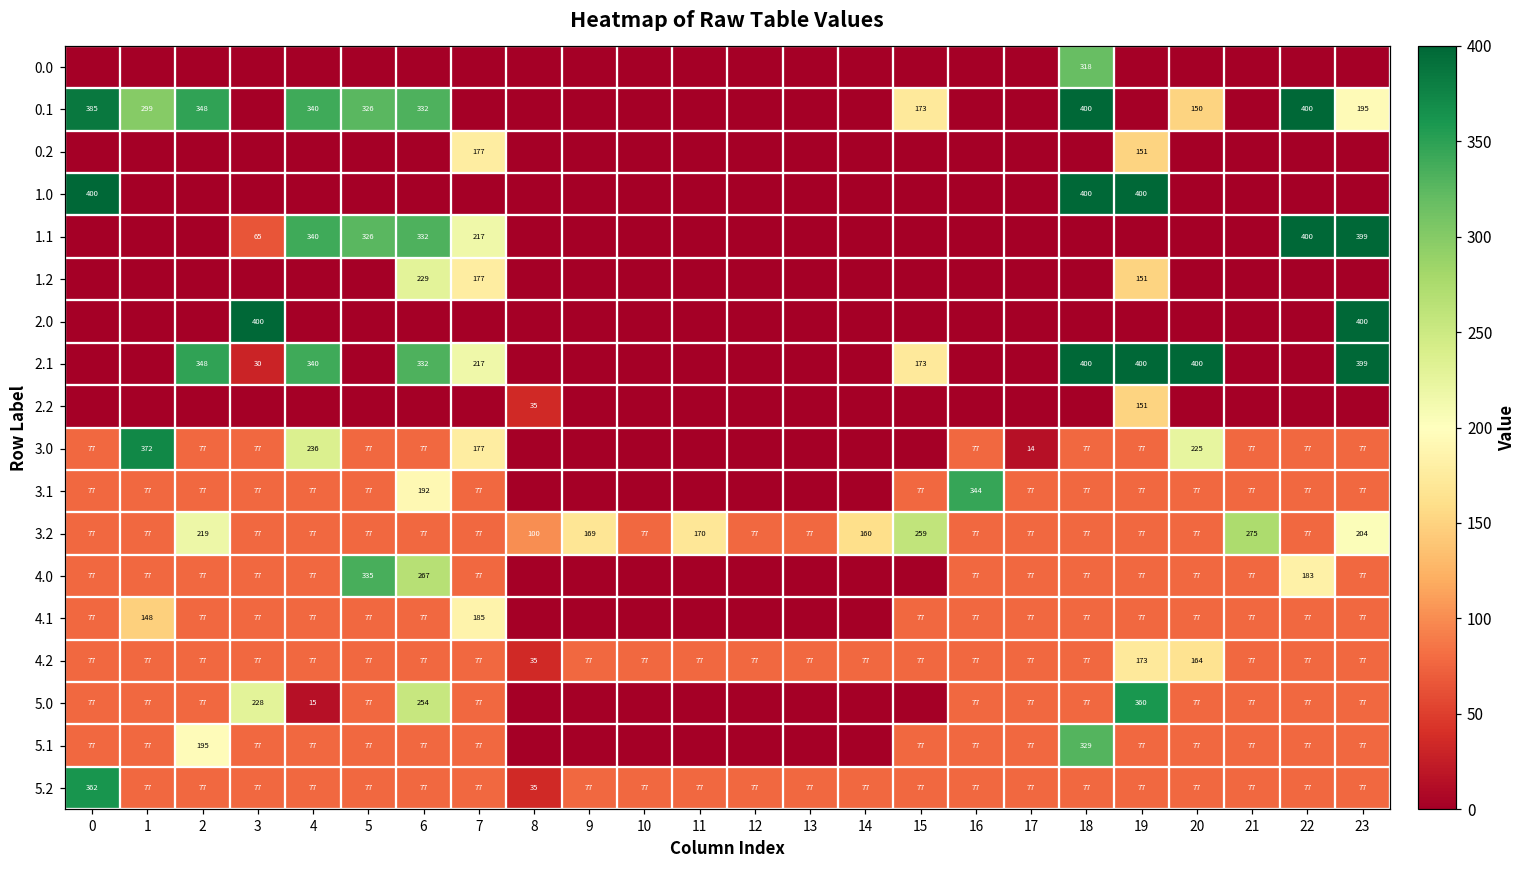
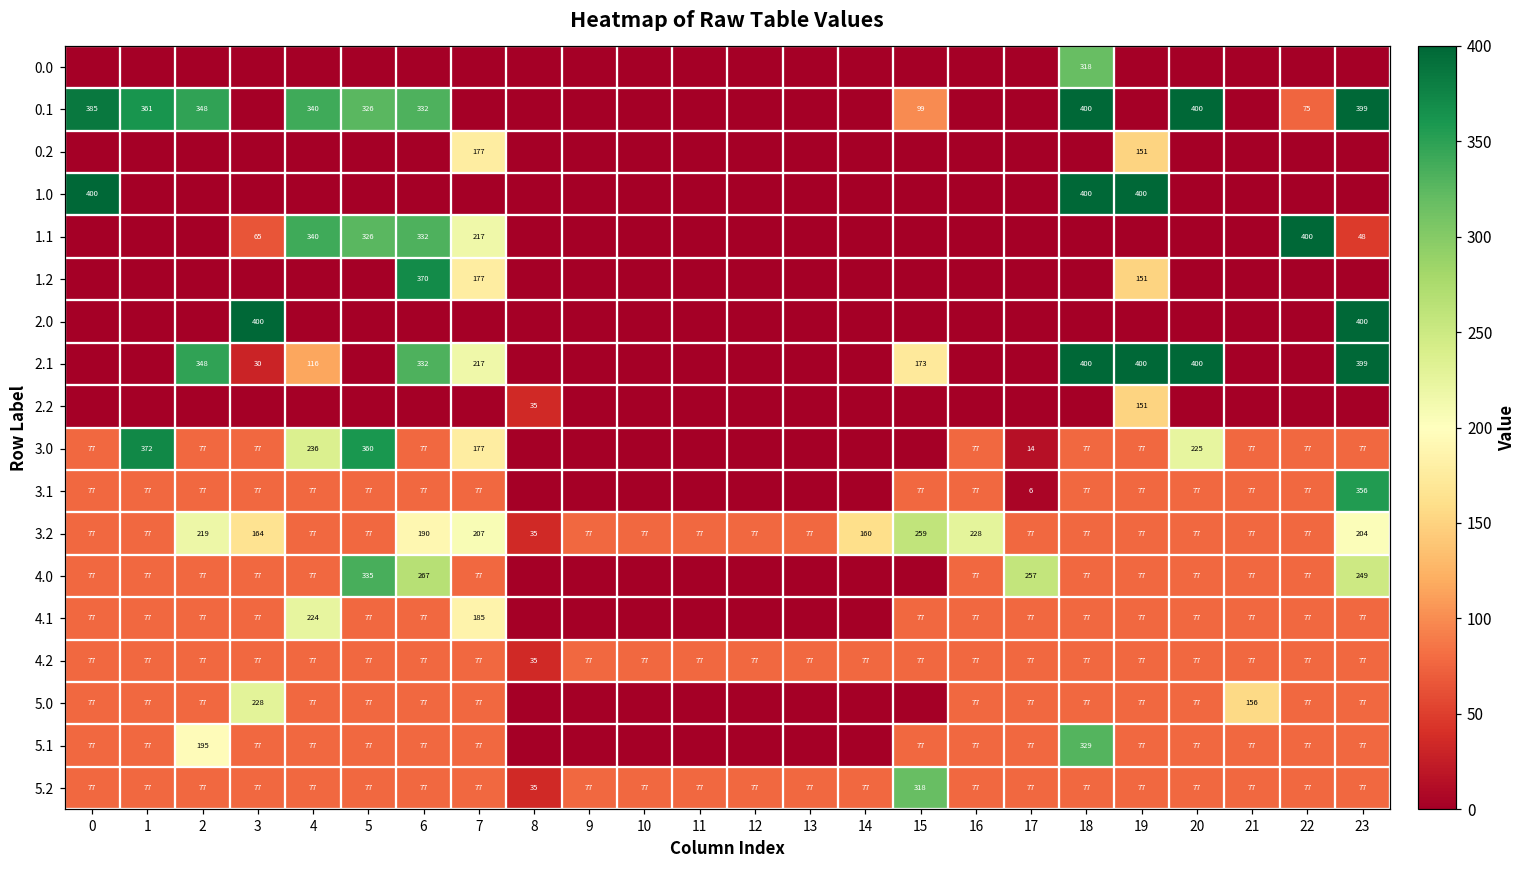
  {
    "0.1": {
      "0": 385,
-     "1": 299,
+     "1": 361,
      "2": 348,
      "4": 340,
      "5": 326,
      "6": 332,
-     "15": 173,
+     "15": 99,
      "18": 400,
-     "20": 150,
-     "22": 400,
-     "23": 195
+     "20": 400,
+     "22": 75,
+     "23": 399
    },
    "1.1": {
      "3": 65,
      "4": 340,
      "5": 326,
      "6": 332,
      "7": 217,
      "22": 400,
-     "23": 399
+     "23": 48
    },
    "1.2": {
-     "6": 229,
+     "6": 370,
      "7": 177,
      "19": 151
    },
    "2.1": {
      "2": 348,
      "3": 30,
-     "4": 340,
+     "4": 116,
      "6": 332,
      "7": 217,
      "15": 173,
      "18": 400,
      "19": 400,
      "20": 400,
      "23": 399
    },
    "3.0": {
      "0": 77,
      "1": 372,
      "2": 77,
      "3": 77,
      "4": 236,
-     "5": 77,
+     "5": 360,
      "6": 77,
      "7": 177,
      "16": 77,
      "17": 14,
      "18": 77,
      "19": 77,
      "20": 225,
      "21": 77,
      "22": 77,
      "23": 77
    },
    "3.1": {
      "0": 77,
      "1": 77,
      "2": 77,
      "3": 77,
      "4": 77,
      "5": 77,
-     "6": 192,
+     "6": 77,
      "7": 77,
      "15": 77,
-     "16": 344,
-     "17": 77,
+     "16": 77,
+     "17": 6,
      "18": 77,
      "19": 77,
      "20": 77,
      "21": 77,
      "22": 77,
-     "23": 77
+     "23": 356
    },
    "3.2": {
      "0": 77,
      "1": 77,
      "2": 219,
-     "3": 77,
+     "3": 164,
      "4": 77,
      "5": 77,
-     "6": 77,
-     "7": 77,
-     "8": 100,
-     "9": 169,
+     "6": 190,
+     "7": 207,
+     "8": 35,
+     "9": 77,
      "10": 77,
-     "11": 170,
+     "11": 77,
      "12": 77,
      "13": 77,
      "14": 160,
      "15": 259,
-     "16": 77,
+     "16": 228,
      "17": 77,
      "18": 77,
      "19": 77,
      "20": 77,
-     "21": 275,
+     "21": 77,
      "22": 77,
      "23": 204
    },
    "4.0": {
      "0": 77,
      "1": 77,
      "2": 77,
      "3": 77,
      "4": 77,
      "5": 335,
      "6": 267,
      "7": 77,
      "16": 77,
-     "17": 77,
+     "17": 257,
      "18": 77,
      "19": 77,
      "20": 77,
      "21": 77,
-     "22": 183,
-     "23": 77
+     "22": 77,
+     "23": 249
    },
    "4.1": {
      "0": 77,
-     "1": 148,
+     "1": 77,
      "2": 77,
      "3": 77,
-     "4": 77,
+     "4": 224,
      "5": 77,
      "6": 77,
      "7": 185,
      "15": 77,
      "16": 77,
      "17": 77,
      "18": 77,
      "19": 77,
      "20": 77,
      "21": 77,
      "22": 77,
      "23": 77
    },
    "4.2": {
      "0": 77,
      "1": 77,
      "2": 77,
      "3": 77,
      "4": 77,
      "5": 77,
      "6": 77,
      "7": 77,
      "8": 35,
      "9": 77,
      "10": 77,
      "11": 77,
      "12": 77,
      "13": 77,
      "14": 77,
      "15": 77,
      "16": 77,
      "17": 77,
      "18": 77,
-     "19": 173,
-     "20": 164,
+     "19": 77,
+     "20": 77,
      "21": 77,
      "22": 77,
      "23": 77
    },
    "5.0": {
      "0": 77,
      "1": 77,
      "2": 77,
      "3": 228,
-     "4": 15,
+     "4": 77,
      "5": 77,
-     "6": 254,
+     "6": 77,
      "7": 77,
      "16": 77,
      "17": 77,
      "18": 77,
-     "19": 360,
+     "19": 77,
      "20": 77,
-     "21": 77,
+     "21": 156,
      "22": 77,
      "23": 77
    },
    "5.2": {
-     "0": 362,
+     "0": 77,
      "1": 77,
      "2": 77,
      "3": 77,
      "4": 77,
      "5": 77,
      "6": 77,
      "7": 77,
      "8": 35,
      "9": 77,
      "10": 77,
      "11": 77,
      "12": 77,
      "13": 77,
      "14": 77,
-     "15": 77,
+     "15": 318,
      "16": 77,
      "17": 77,
      "18": 77,
      "19": 77,
      "20": 77,
      "21": 77,
      "22": 77,
      "23": 77
    }
  }
